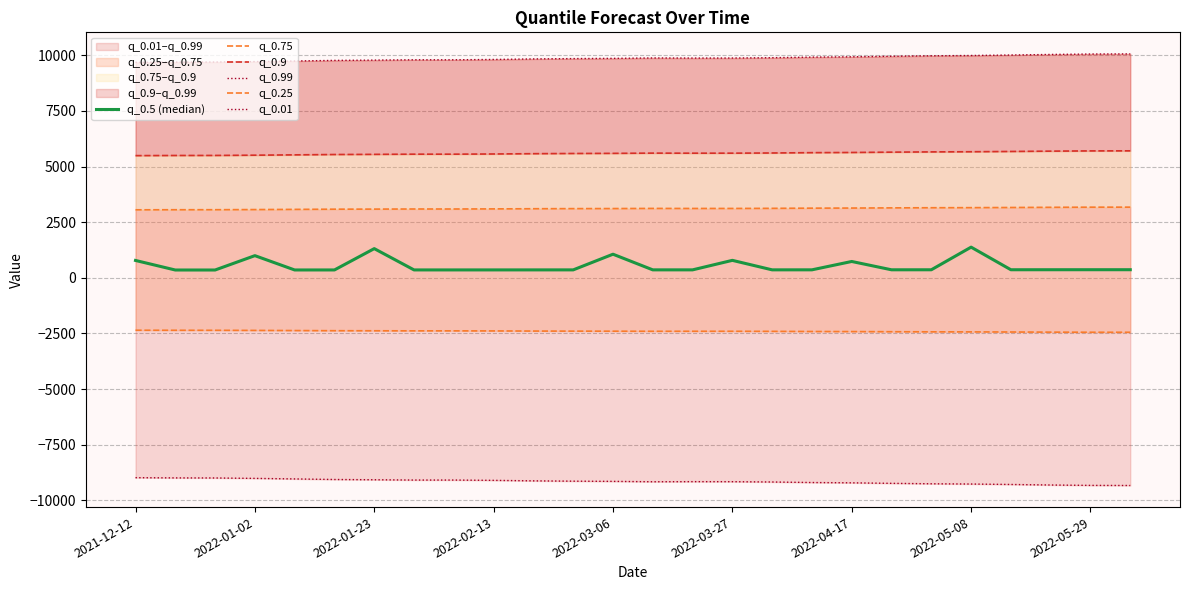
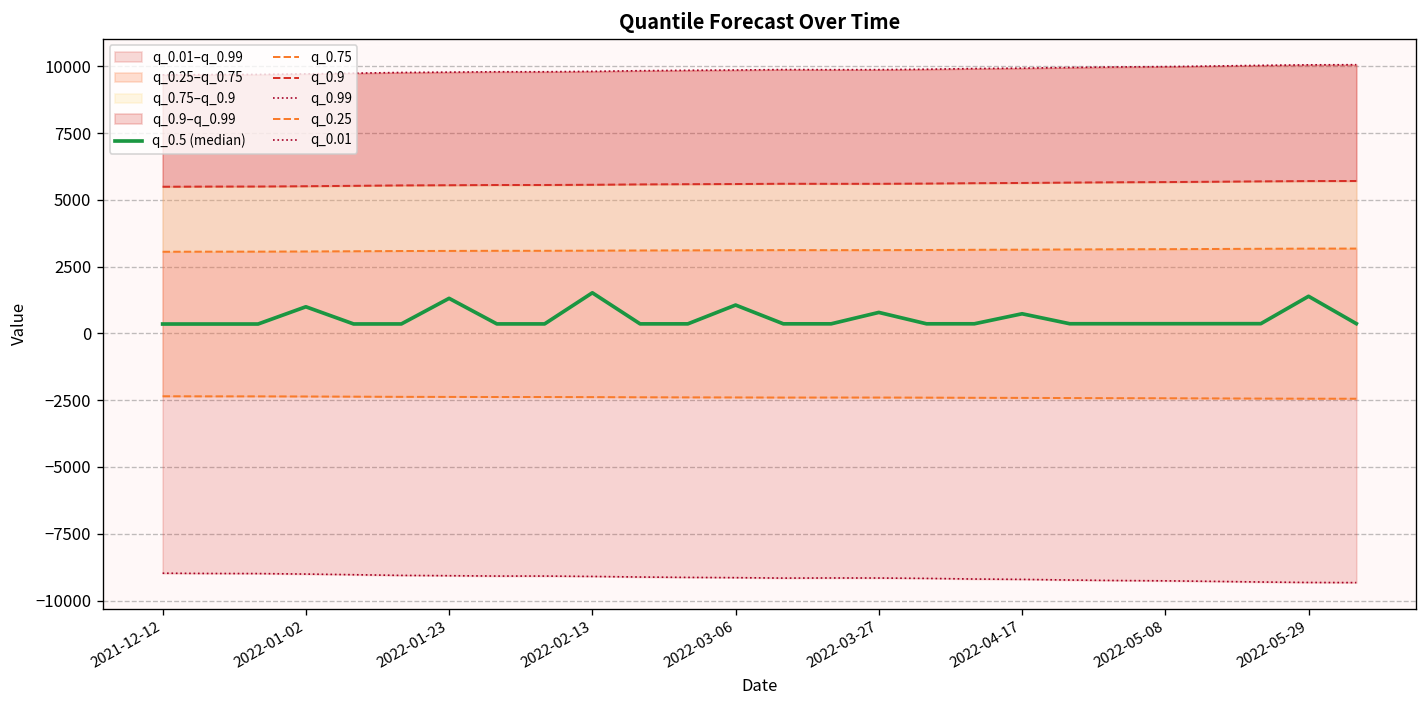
  {
    "q_0.5 (median)": {
-     "2021-12-12": 800,
+     "2021-12-12": 400,
      "2022-01-02": 1000,
      "2022-01-23": 1300,
-     "2022-02-13": 400,
+     "2022-02-13": 1500,
      "2022-03-06": 1100,
      "2022-03-27": 800,
      "2022-04-17": 700,
-     "2022-05-08": 1400,
-     "2022-05-29": 400
+     "2022-05-08": 400,
+     "2022-05-29": 1400
    },
    "q_0.01": {
      "2021-12-12": -9000,
      "2022-01-02": -9000,
      "2022-01-23": -9100,
      "2022-02-13": -9100,
      "2022-03-06": -9100,
      "2022-03-27": -9200,
      "2022-04-17": -9200,
      "2022-05-08": -9300,
      "2022-05-29": -9300
    }
  }
